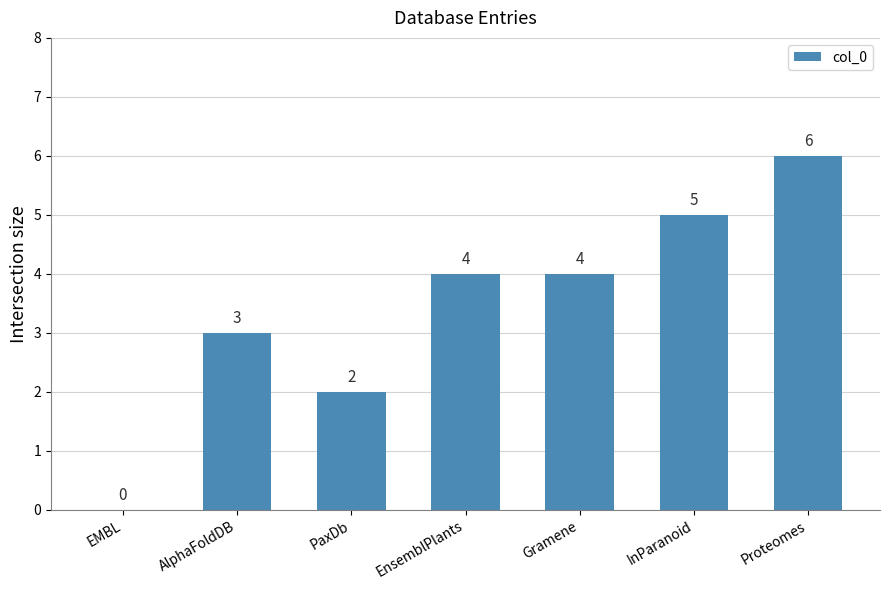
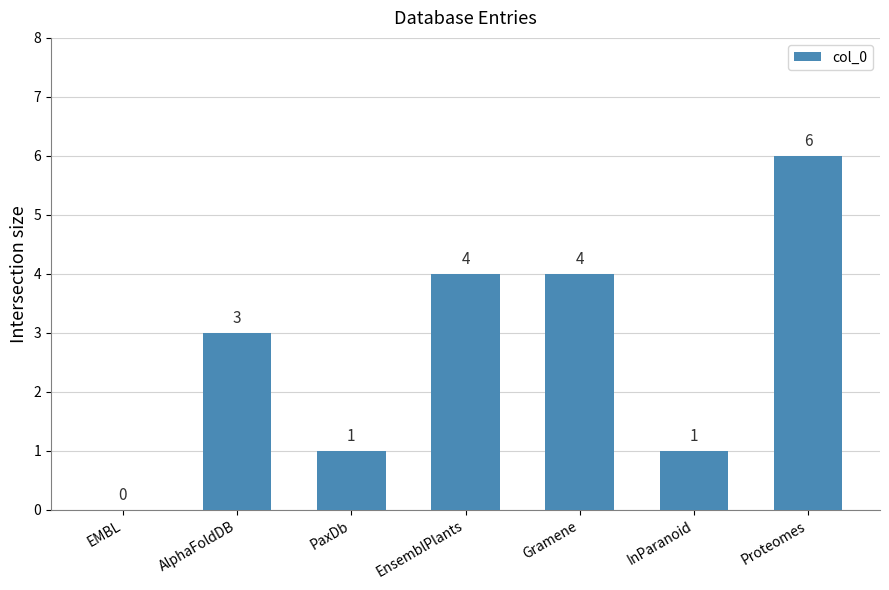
  {
    "EMBL": 0,
    "AlphaFoldDB": 3,
-   "PaxDb": 2,
+   "PaxDb": 1,
    "EnsemblPlants": 4,
    "Gramene": 4,
-   "InParanoid": 5,
+   "InParanoid": 1,
    "Proteomes": 6
  }
